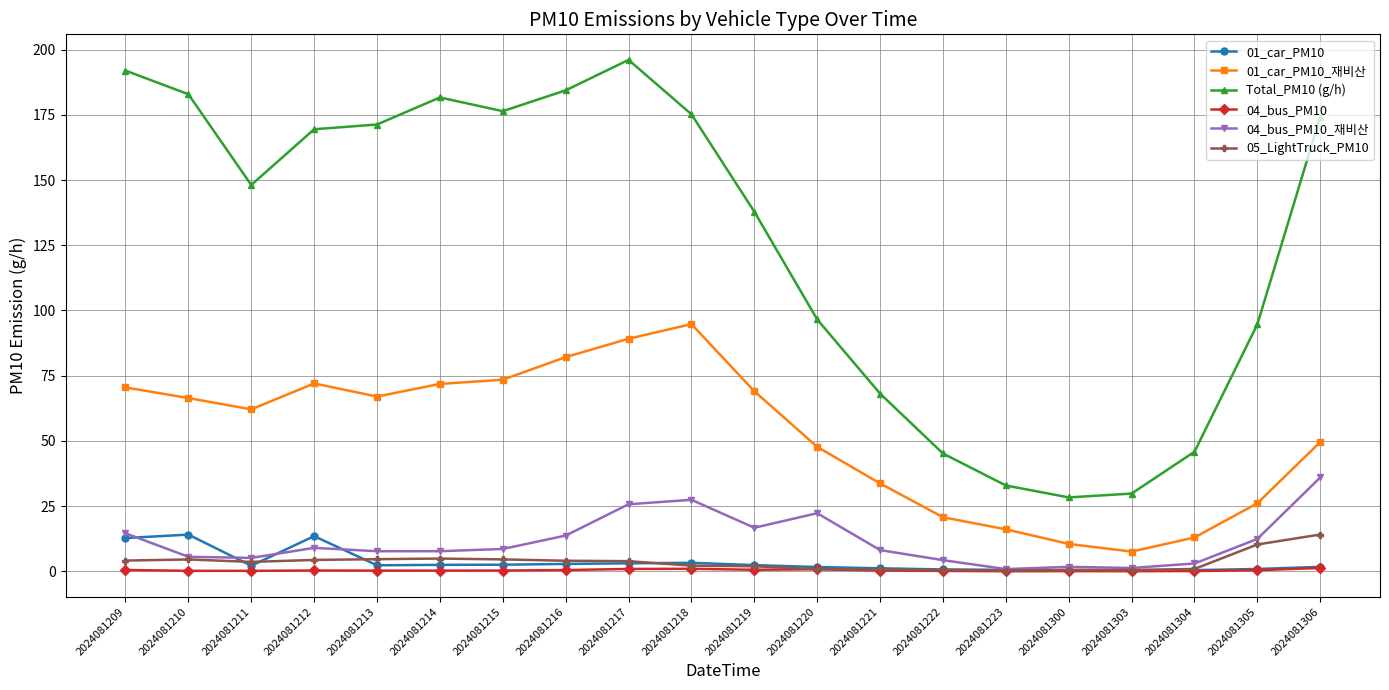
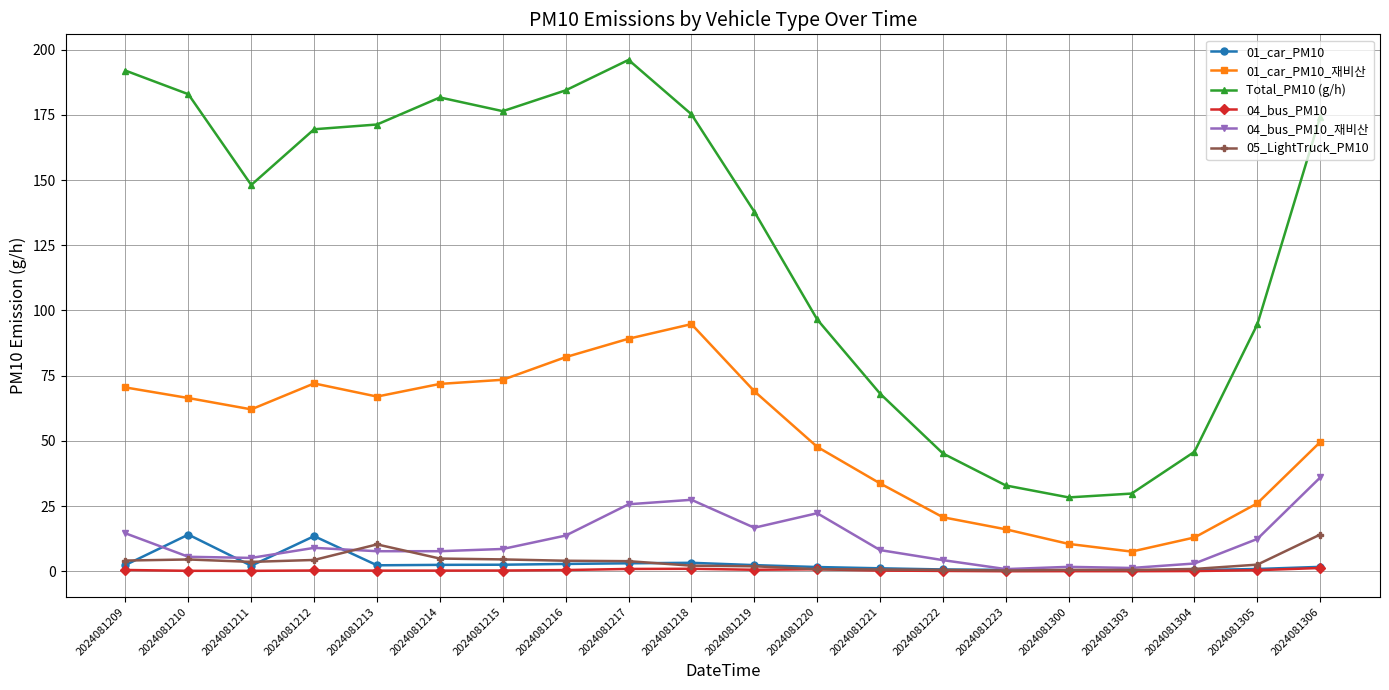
  {
    "01_car_PM10": {
-     "2024081209": 13,
+     "2024081209": 2,
      "2024081210": 14,
      "2024081211": 2,
      "2024081212": 13,
      "2024081213": 2,
      "2024081214": 2,
      "2024081215": 3,
      "2024081216": 3,
      "2024081218": 3
    },
    "01_car_PM10_재비산": {
      "2024081209": 70,
      "2024081210": 66,
      "2024081211": 62,
      "2024081212": 72,
      "2024081213": 67,
      "2024081214": 72,
      "2024081215": 73,
      "2024081216": 82,
      "2024081217": 89,
      "2024081218": 95,
      "2024081219": 69,
      "2024081220": 48,
      "2024081221": 34,
      "2024081222": 21,
      "2024081223": 16,
      "2024081300": 11,
      "2024081303": 8,
      "2024081304": 13,
      "2024081305": 26,
      "2024081306": 50
    },
    "Total_PM10 (g/h)": {
      "2024081209": 192,
      "2024081210": 183,
      "2024081211": 148,
      "2024081212": 169,
      "2024081213": 171,
      "2024081214": 182,
      "2024081215": 176,
      "2024081216": 184,
      "2024081217": 196,
      "2024081218": 175,
      "2024081219": 138,
      "2024081220": 97,
      "2024081221": 68,
      "2024081222": 45,
      "2024081223": 33,
      "2024081300": 28,
      "2024081303": 30,
      "2024081304": 46,
      "2024081305": 95
    },
    "04_bus_PM10": {
      "2024081209": 1,
      "2024081210": 0,
      "2024081211": 0,
      "2024081212": 0,
      "2024081213": 0,
      "2024081214": 0,
      "2024081215": 0,
      "2024081216": 0,
      "2024081217": 1,
      "2024081218": 1,
      "2024081219": 1
    },
    "04_bus_PM10_재비산": {
      "2024081209": 15,
      "2024081210": 6,
      "2024081211": 5,
      "2024081212": 9,
      "2024081213": 8,
      "2024081214": 8,
      "2024081215": 9,
      "2024081216": 14,
      "2024081217": 26,
      "2024081218": 27,
      "2024081219": 17,
      "2024081220": 22,
      "2024081221": 8,
      "2024081222": 4,
      "2024081300": 2,
      "2024081304": 3,
      "2024081305": 12,
      "2024081306": 36
    },
    "05_LightTruck_PM10": {
      "2024081209": 4,
      "2024081210": 5,
      "2024081211": 4,
      "2024081212": 4,
-     "2024081213": 5,
+     "2024081213": 10,
      "2024081214": 5,
      "2024081215": 5,
      "2024081216": 4,
      "2024081218": 2,
-     "2024081305": 10,
+     "2024081305": 3,
      "2024081306": 14
    }
  }
